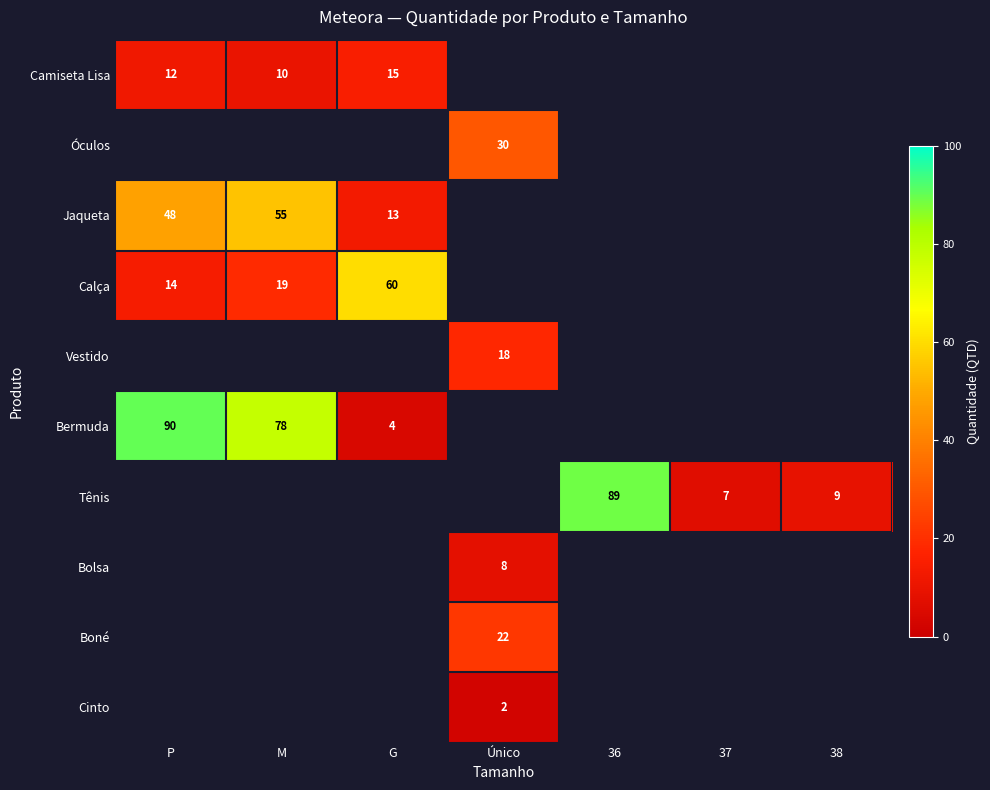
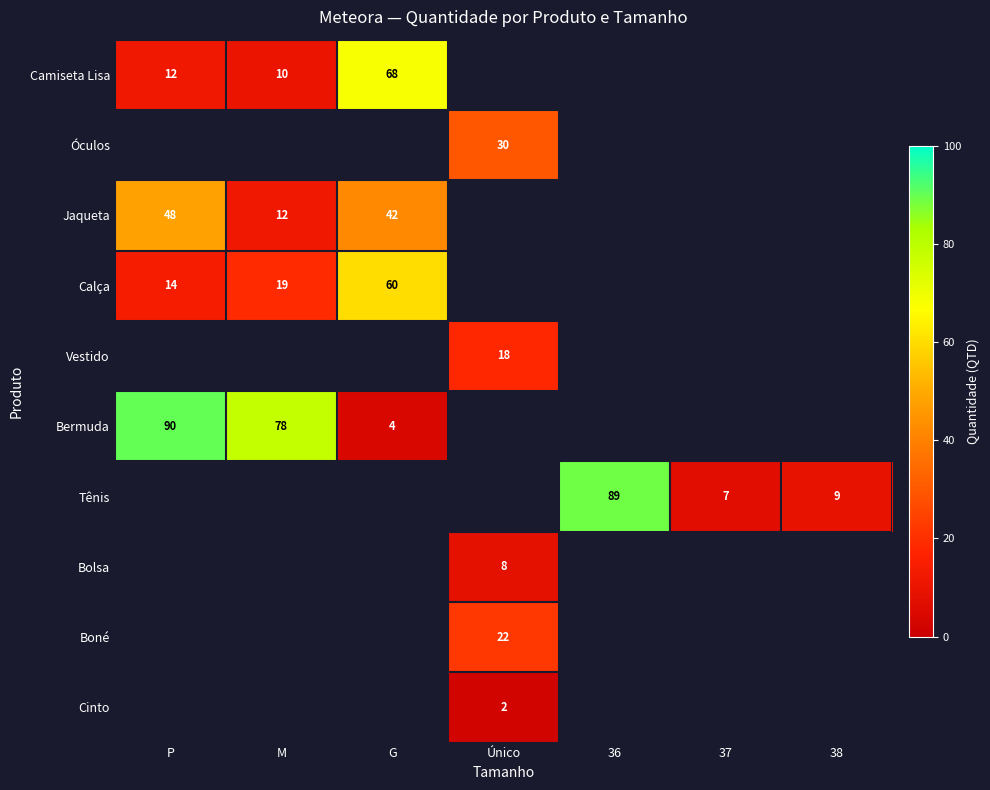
  {
    "Camiseta Lisa": {
      "P": 12,
      "M": 10,
-     "G": 15
+     "G": 68
    },
    "Óculos": {
      "Único": 30
    },
    "Jaqueta": {
      "P": 48,
-     "M": 55,
-     "G": 13
+     "M": 12,
+     "G": 42
    },
    "Calça": {
      "P": 14,
      "M": 19,
      "G": 60
    },
    "Vestido": {
      "Único": 18
    },
    "Bermuda": {
      "P": 90,
      "M": 78,
      "G": 4
    },
    "Tênis": {
      "36": 89,
      "37": 7,
      "38": 9
    },
    "Bolsa": {
      "Único": 8
    },
    "Boné": {
      "Único": 22
    },
    "Cinto": {
      "Único": 2
    }
  }
